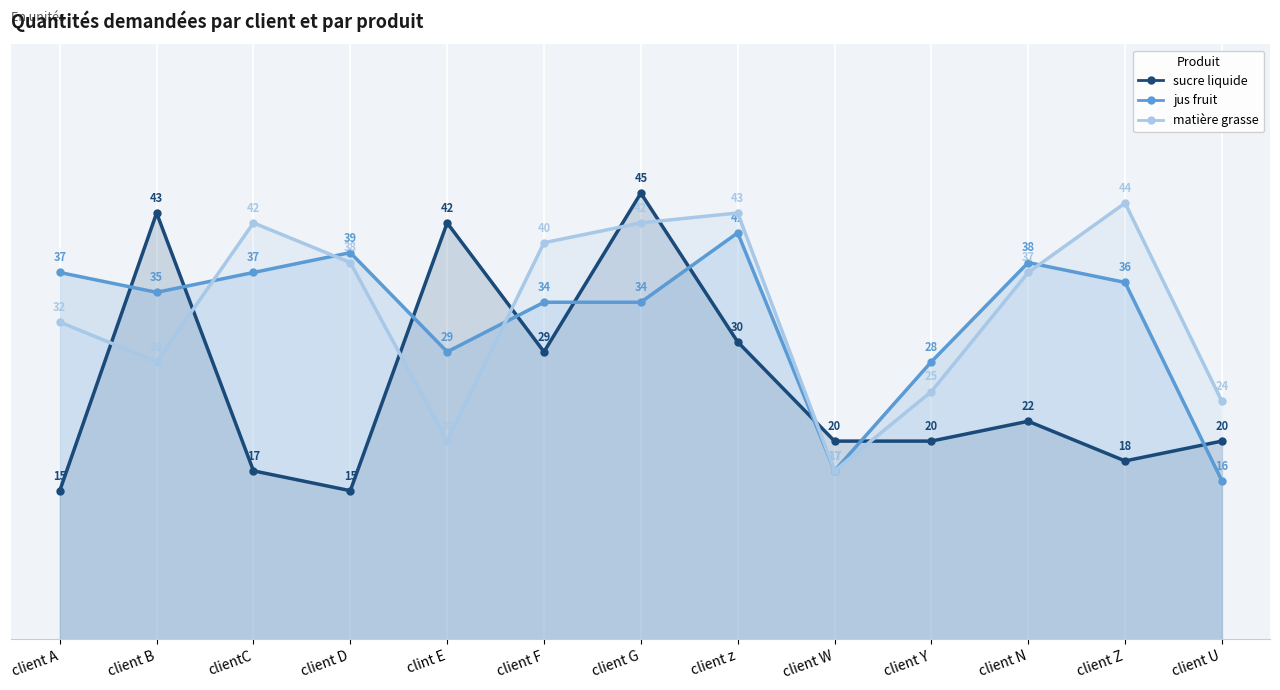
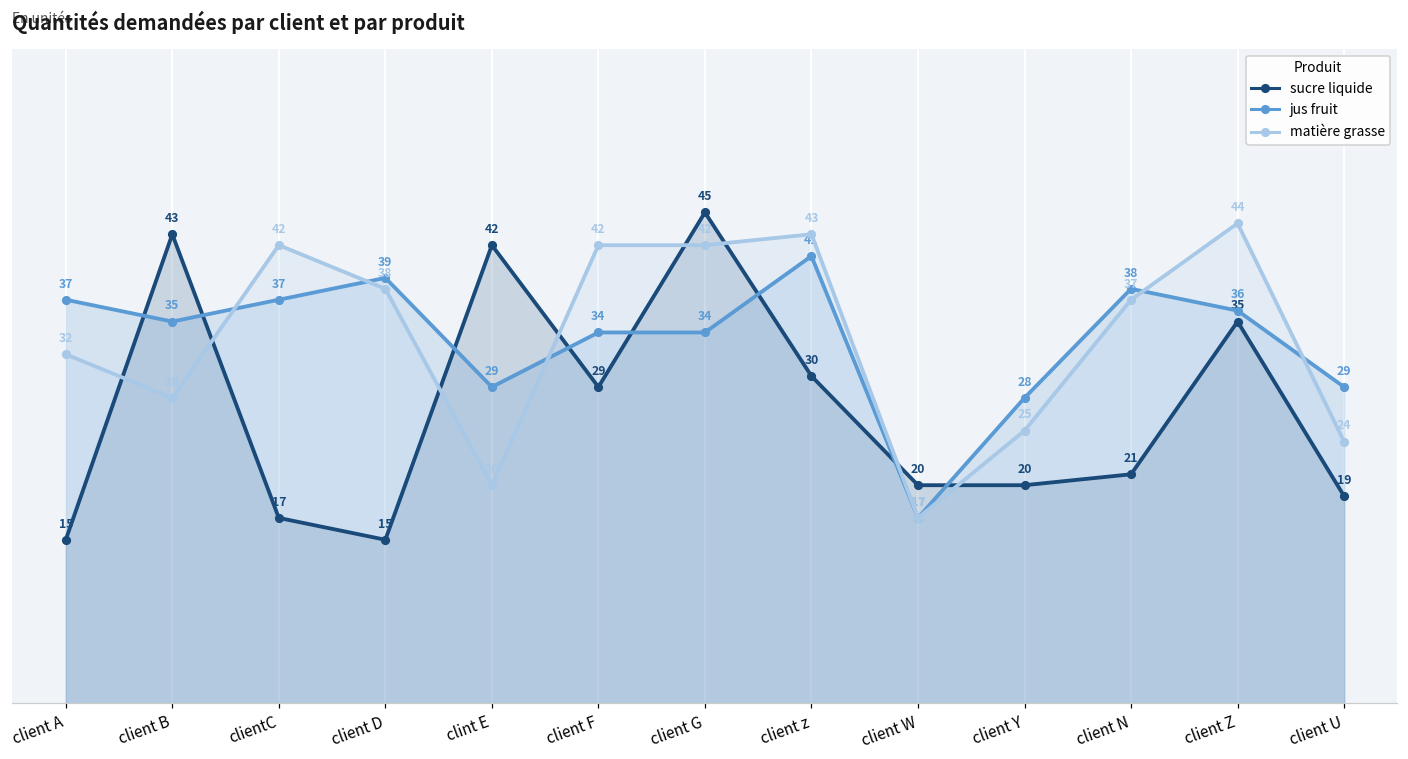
  {
    "sucre liquide": {
      "client A": 15,
      "client B": 43,
      "clientC": 17,
      "client D": 15,
      "clint E": 42,
      "client F": 29,
      "client G": 45,
      "client z": 30,
      "client W": 20,
      "client Y": 20,
-     "client N": 22,
-     "client Z": 18,
-     "client U": 20
+     "client N": 21,
+     "client Z": 35,
+     "client U": 19
    },
    "jus fruit": {
      "client A": 37,
      "client B": 35,
      "clientC": 37,
      "clint E": 29,
      "client F": 34,
      "client G": 34,
      "client Y": 28,
      "client Z": 36,
-     "client U": 16
+     "client U": 29
    },
    "matière grasse": {
      "clientC": 42,
-     "client F": 40,
+     "client F": 42,
      "client z": 43,
      "client Z": 44,
      "client U": 24
    }
  }
